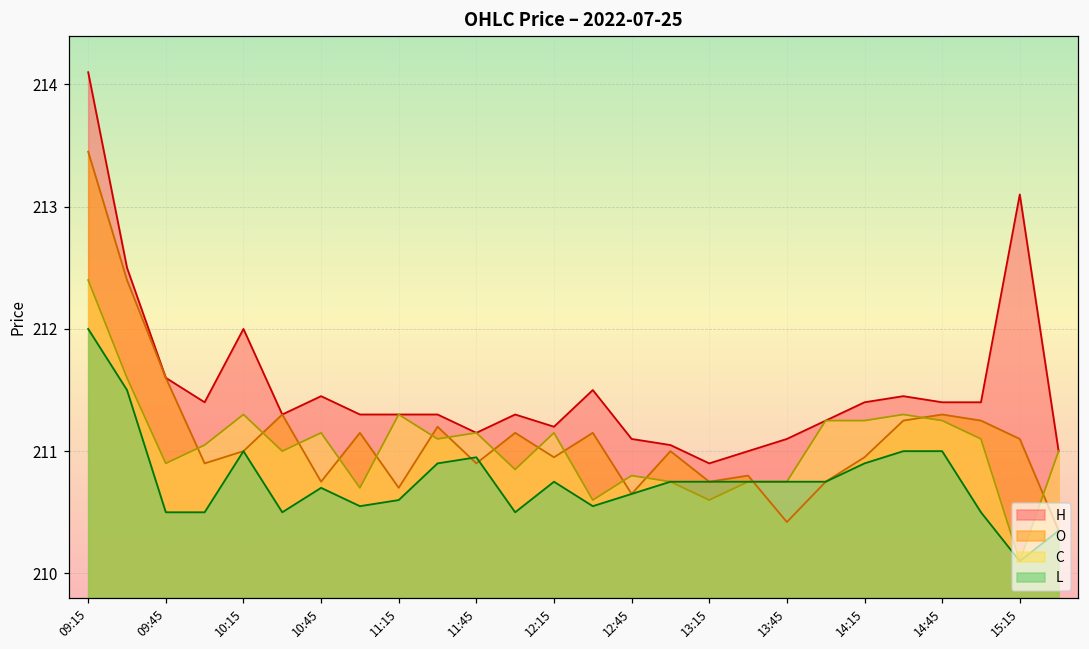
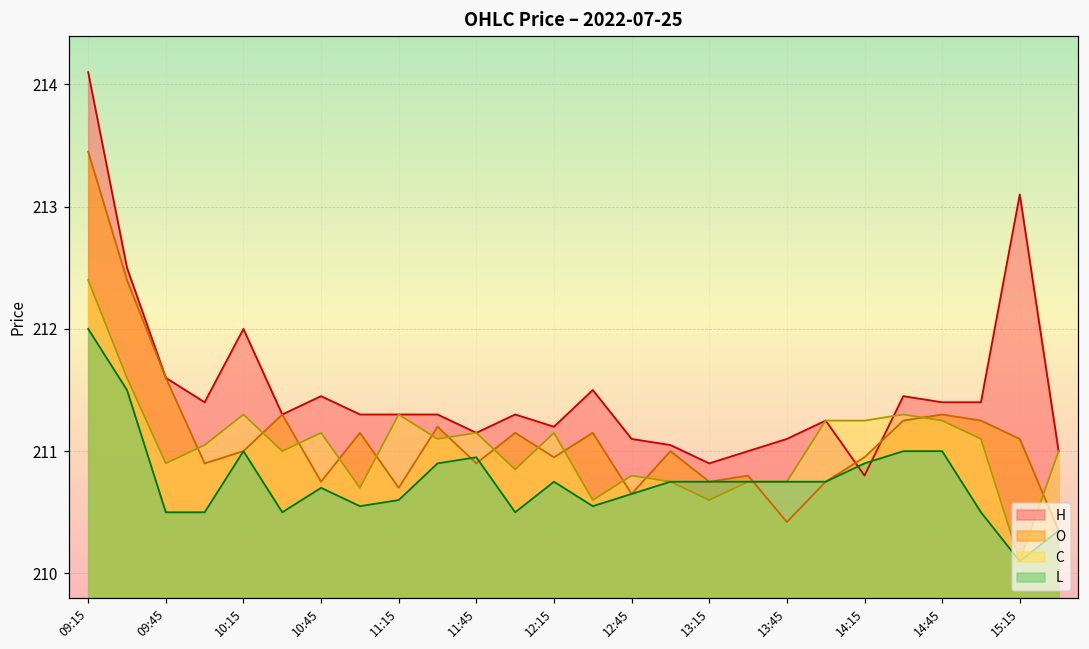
  {
    "H": {
      "09:15": 214.1,
      "10:15": 212.0,
      "10:45": 211.45,
      "12:15": 211.2,
      "12:45": 211.1,
      "13:15": 210.9,
      "13:45": 211.1,
-     "14:15": 211.4,
+     "14:15": 210.8,
      "14:45": 211.4,
      "15:15": 213.1
    },
    "O": {
      "09:15": 213.45,
      "10:45": 210.75,
      "11:15": 210.7,
      "11:45": 210.9,
      "12:15": 210.95,
      "13:45": 210.4,
      "14:15": 210.95,
      "14:45": 211.3,
      "15:15": 211.1
    },
    "C": {
      "09:15": 212.4,
      "09:45": 210.9,
      "10:15": 211.3,
      "10:45": 211.15,
      "12:15": 211.15,
      "12:45": 210.8,
      "13:15": 210.6,
      "14:15": 211.25,
      "14:45": 211.25
    },
    "L": {
      "09:15": 212.0,
      "09:45": 210.5,
      "10:45": 210.7,
      "11:15": 210.6,
      "11:45": 210.95,
      "12:15": 210.75,
      "14:15": 210.9,
      "14:45": 211.0
    }
  }
